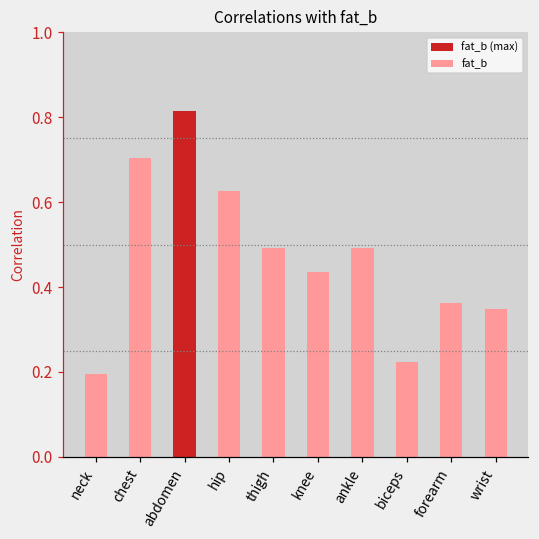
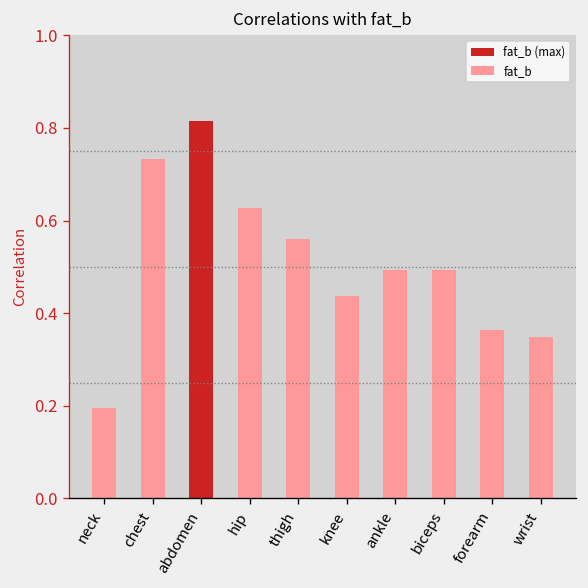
  {
    "neck": 0.20,
-   "chest": 0.70,
+   "chest": 0.73,
    "abdomen": 0.81,
    "hip": 0.63,
-   "thigh": 0.49,
+   "thigh": 0.56,
    "knee": 0.44,
    "ankle": 0.49,
-   "biceps": 0.22,
+   "biceps": 0.49,
    "forearm": 0.36,
    "wrist": 0.35
  }
